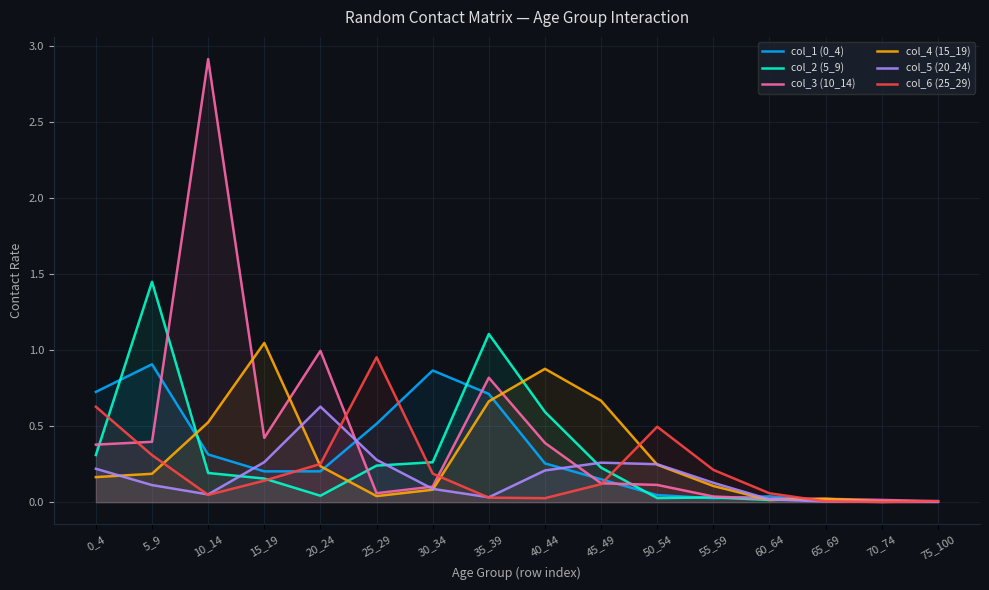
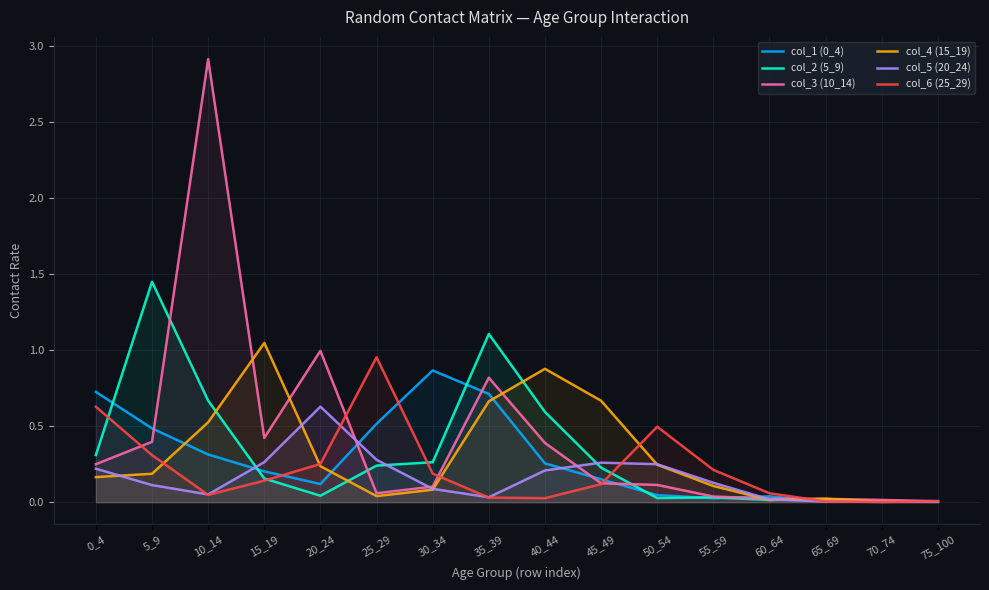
  {
    "col_1 (0_4)": {
      "0_4": 0.72,
-     "5_9": 0.91,
+     "5_9": 0.49,
      "10_14": 0.31,
      "15_19": 0.20,
-     "20_24": 0.20,
+     "20_24": 0.12,
      "25_29": 0.52,
      "30_34": 0.87,
      "35_39": 0.71,
      "40_44": 0.25,
      "45_49": 0.15,
      "50_54": 0.05
    },
    "col_2 (5_9)": {
      "0_4": 0.31,
      "5_9": 1.45,
-     "10_14": 0.19,
+     "10_14": 0.67,
      "20_24": 0.04,
      "25_29": 0.24,
      "30_34": 0.26,
      "35_39": 1.11,
      "40_44": 0.59,
      "45_49": 0.23,
      "50_54": 0.03
    },
    "col_3 (10_14)": {
-     "0_4": 0.38,
+     "0_4": 0.25,
      "5_9": 0.40,
      "10_14": 2.91,
      "15_19": 0.42,
      "20_24": 0.99,
      "25_29": 0.06,
      "35_39": 0.82,
      "40_44": 0.39,
      "50_54": 0.11
    },
    "col_4 (15_19)": {
      "0_4": 0.16,
      "5_9": 0.19,
      "10_14": 0.52,
      "15_19": 1.05,
      "25_29": 0.04,
      "35_39": 0.66,
      "40_44": 0.88,
      "45_49": 0.67,
      "55_59": 0.11
    },
    "col_5 (20_24)": {
      "0_4": 0.22,
      "5_9": 0.11,
      "15_19": 0.26,
      "20_24": 0.63,
      "25_29": 0.28,
      "40_44": 0.21,
      "45_49": 0.26,
      "55_59": 0.13
    },
    "col_6 (25_29)": {
      "0_4": 0.63,
      "5_9": 0.31,
      "25_29": 0.95,
      "30_34": 0.19,
      "40_44": 0.03,
      "50_54": 0.50,
      "55_59": 0.21,
      "60_64": 0.06
    }
  }
